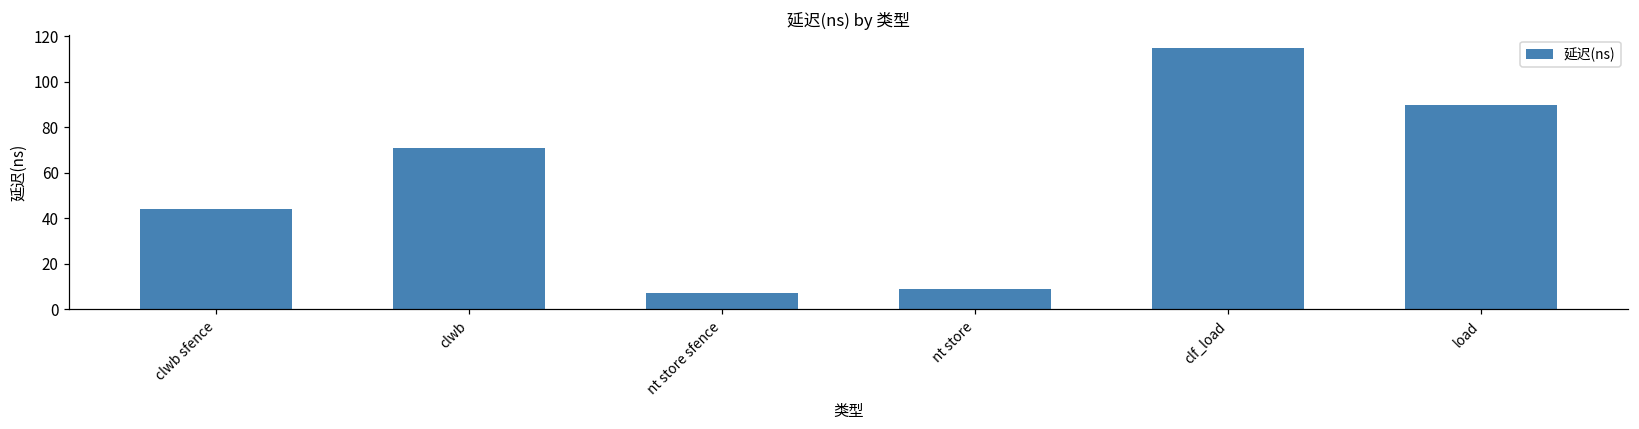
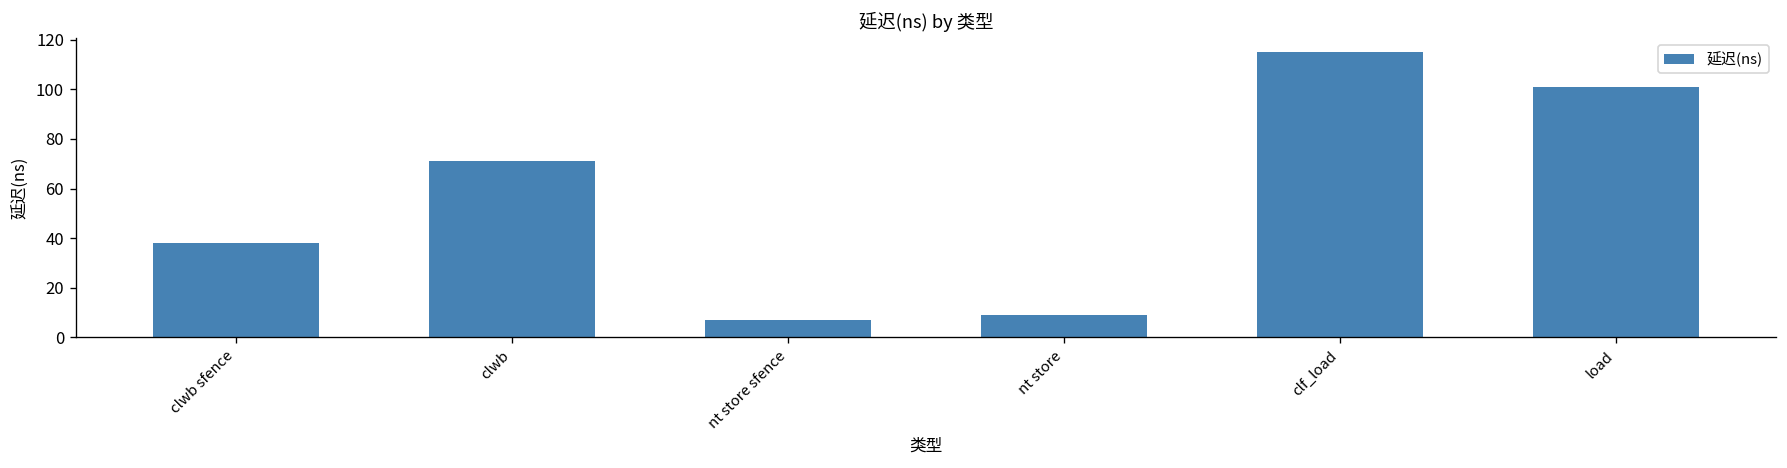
  {
-   "clwb sfence": 44,
+   "clwb sfence": 38,
    "clwb": 71,
    "nt store sfence": 7,
    "nt store": 9,
    "clf_load": 115,
-   "load": 90
+   "load": 101
  }
